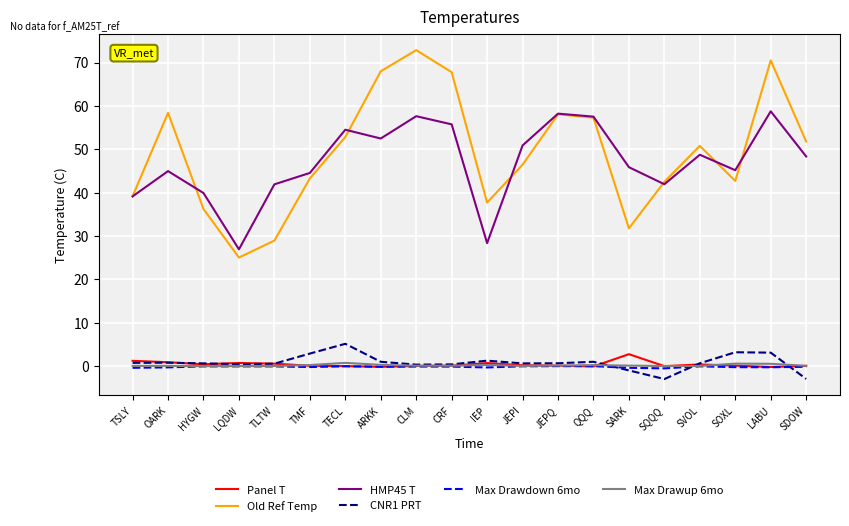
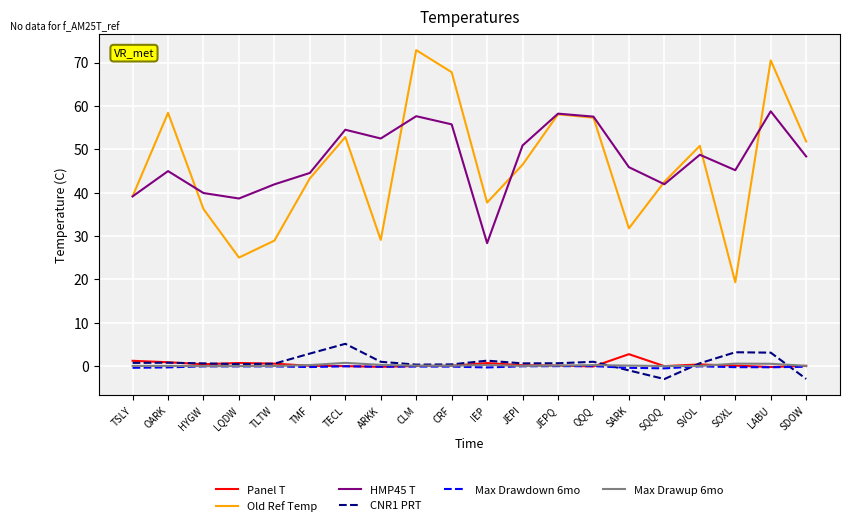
  {
    "Panel T": {
      "SARK": 3
    },
    "Old Ref Temp": {
      "OARK": 58,
      "HYGW": 36,
      "LQDW": 25,
      "TLTW": 29,
      "TMF": 43,
      "TECL": 53,
-     "ARKK": 68,
+     "ARKK": 29,
      "CLM": 73,
      "CRF": 68,
      "IEP": 38,
      "JEPI": 46,
      "SARK": 32,
      "SVOL": 51,
-     "SOXL": 43,
+     "SOXL": 19,
      "LABU": 70,
      "SDOW": 52
    },
    "HMP45 T": {
      "OARK": 45,
      "HYGW": 40,
-     "LQDW": 27,
+     "LQDW": 39,
      "TLTW": 42,
      "TMF": 45,
      "TECL": 55,
      "ARKK": 52,
      "CLM": 58,
      "CRF": 56,
      "IEP": 28,
      "JEPI": 51,
      "SARK": 46,
      "SVOL": 49,
      "SOXL": 45,
      "LABU": 59,
      "SDOW": 48
    },
    "CNR1 PRT": {
      "TMF": 3,
      "TECL": 5,
      "ARKK": 1,
      "QQQ": 1,
      "SQQQ": -3,
      "SOXL": 3,
      "LABU": 3,
      "SDOW": -3
    },
    "Max Drawup 6mo": {
      "TECL": 1,
      "LABU": 1
    }
  }
